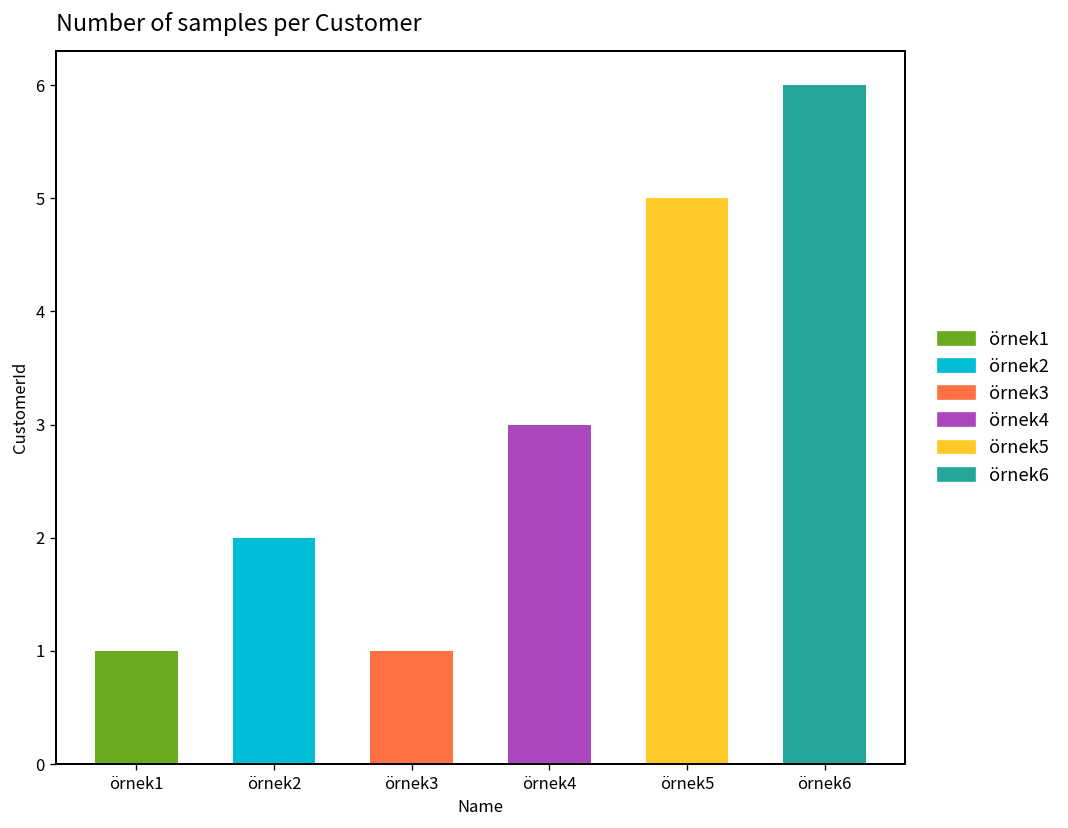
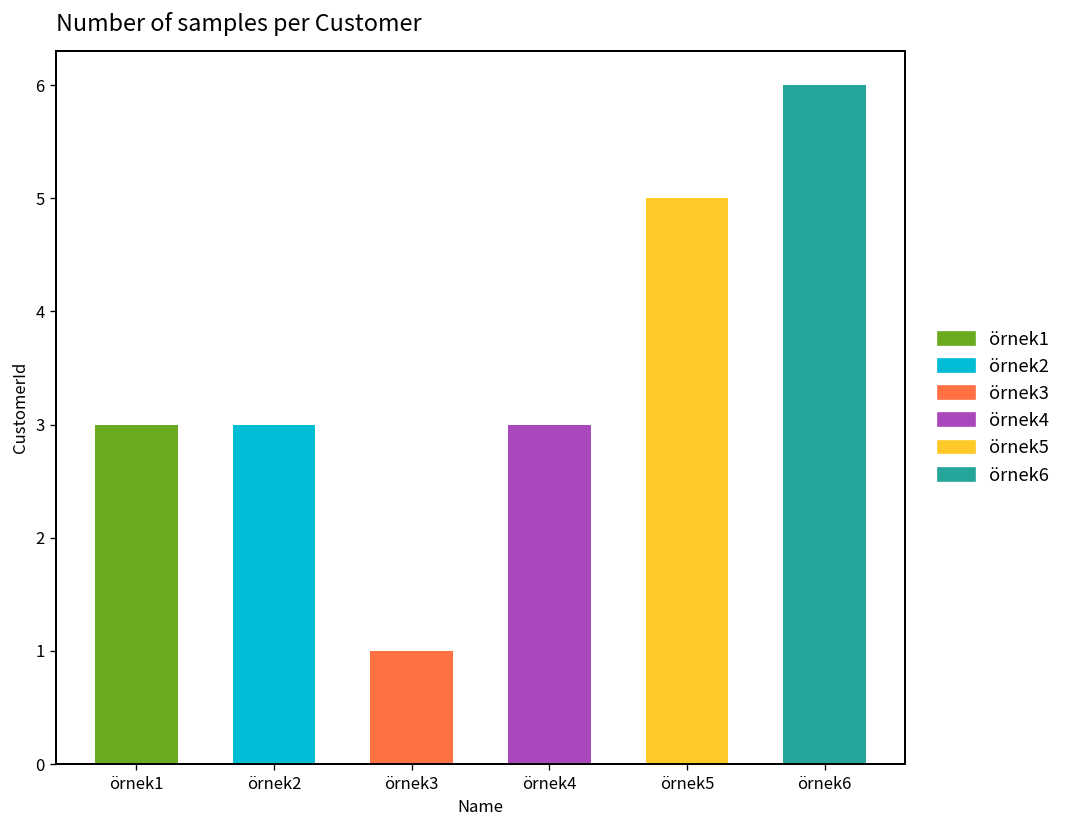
  {
-   "örnek1": 1,
-   "örnek2": 2,
+   "örnek1": 3,
+   "örnek2": 3,
    "örnek3": 1,
    "örnek4": 3,
    "örnek5": 5,
    "örnek6": 6
  }
